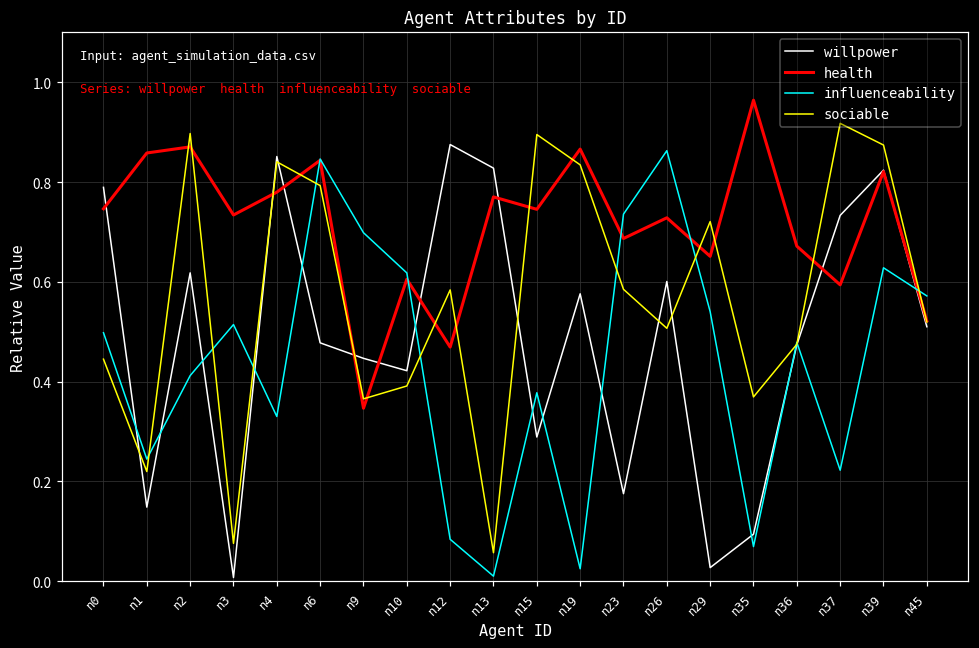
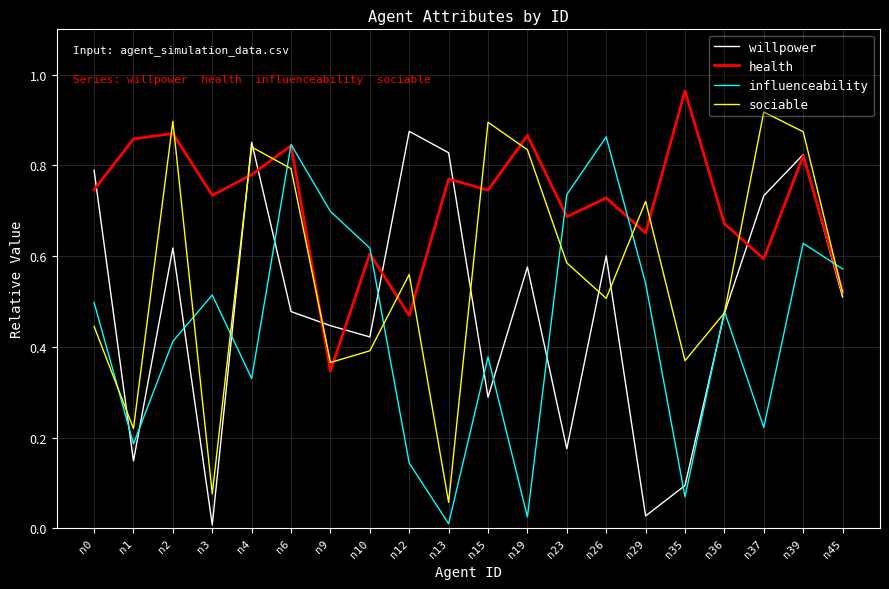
  {
    "willpower": {
      "n0": 0.79,
      "n1": 0.15,
      "n2": 0.62,
      "n3": 0.01,
      "n4": 0.85,
      "n6": 0.48,
      "n9": 0.45,
      "n10": 0.42,
      "n12": 0.88,
      "n13": 0.83,
      "n15": 0.29,
      "n19": 0.58,
      "n23": 0.18,
      "n26": 0.60,
      "n29": 0.03,
      "n35": 0.09,
      "n37": 0.73,
      "n45": 0.51
    },
    "health": {
      "n0": 0.75,
      "n1": 0.86,
      "n2": 0.87,
      "n3": 0.73,
      "n4": 0.78,
      "n9": 0.35,
      "n10": 0.61,
      "n12": 0.47,
      "n13": 0.77,
      "n15": 0.75,
      "n19": 0.87,
      "n23": 0.69,
      "n26": 0.73,
      "n29": 0.65,
      "n35": 0.96,
      "n36": 0.67,
      "n37": 0.59
    },
    "influenceability": {
      "n0": 0.50,
-     "n1": 0.24,
+     "n1": 0.19,
      "n2": 0.41,
      "n3": 0.51,
      "n4": 0.33,
      "n9": 0.70,
      "n10": 0.62,
-     "n12": 0.08,
+     "n12": 0.14,
      "n13": 0.01,
      "n15": 0.38,
      "n19": 0.03,
      "n23": 0.74,
      "n26": 0.86,
      "n29": 0.54,
      "n35": 0.07,
      "n37": 0.22,
      "n39": 0.63,
      "n45": 0.57
    },
    "sociable": {
      "n0": 0.45,
      "n1": 0.22,
      "n2": 0.90,
      "n3": 0.08,
      "n4": 0.84,
      "n6": 0.79,
      "n9": 0.37,
      "n10": 0.39,
-     "n12": 0.58,
+     "n12": 0.56,
      "n13": 0.06,
      "n15": 0.90,
      "n19": 0.83,
      "n23": 0.59,
      "n26": 0.51,
      "n29": 0.72,
      "n35": 0.37,
      "n39": 0.87
    }
  }
